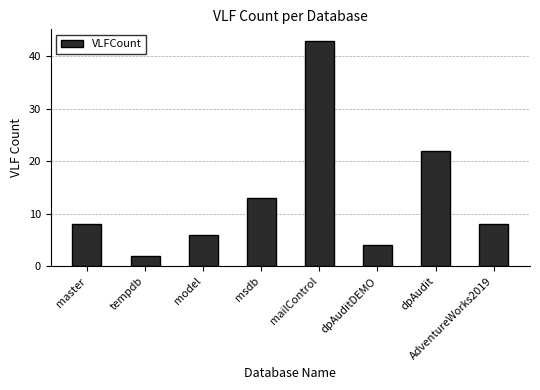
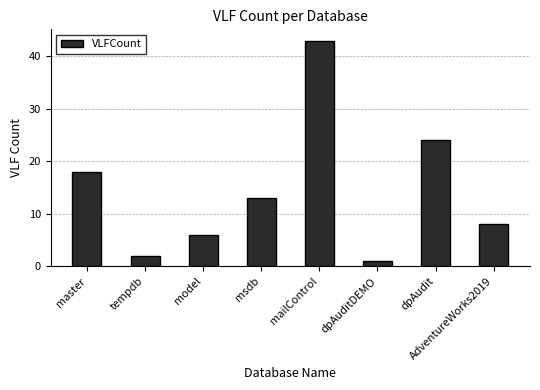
  {
-   "master": 8,
+   "master": 18,
    "tempdb": 2,
    "model": 6,
    "msdb": 13,
    "mailControl": 43,
-   "dpAuditDEMO": 4,
-   "dpAudit": 22,
+   "dpAuditDEMO": 1,
+   "dpAudit": 24,
    "AdventureWorks2019": 8
  }
